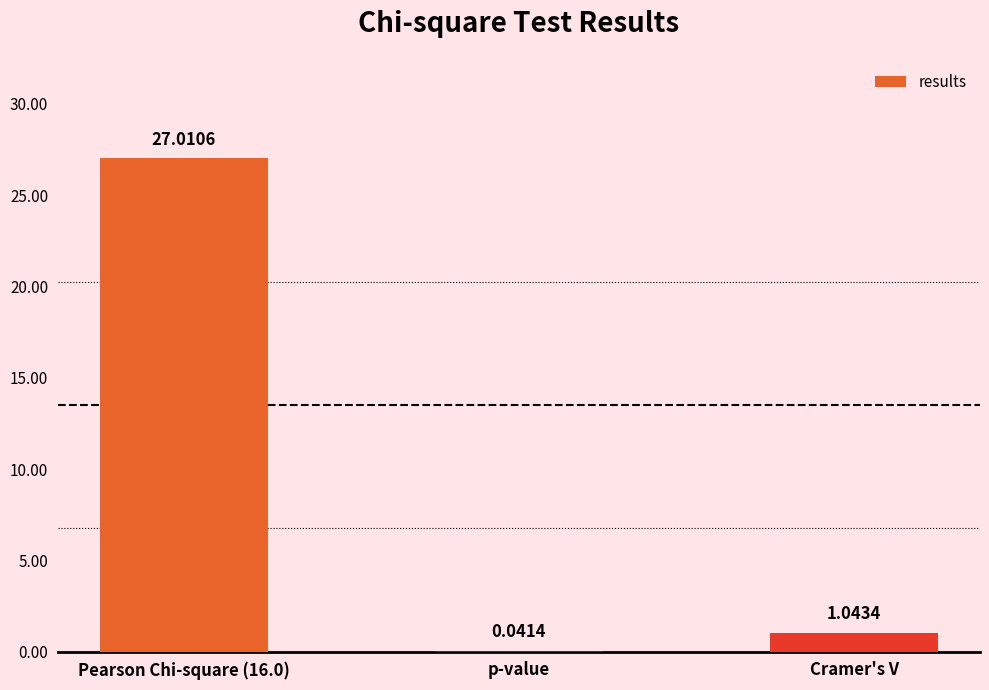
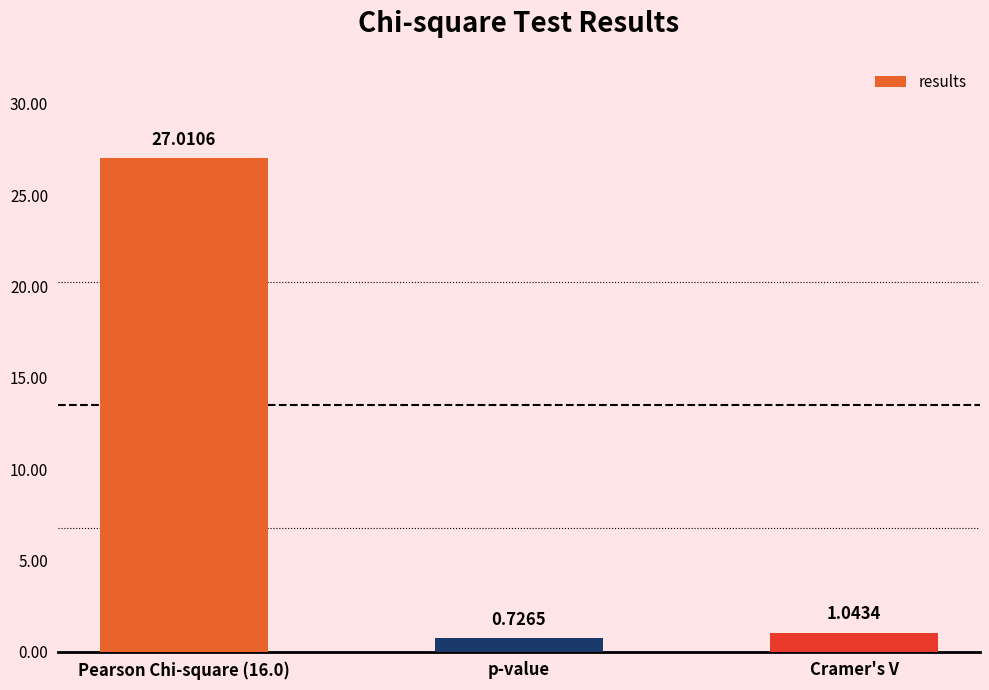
  {
    "Pearson Chi-square (16.0)": 27.0106,
-   "p-value": 0.0414,
+   "p-value": 0.7265,
    "Cramer's V": 1.0434
  }
